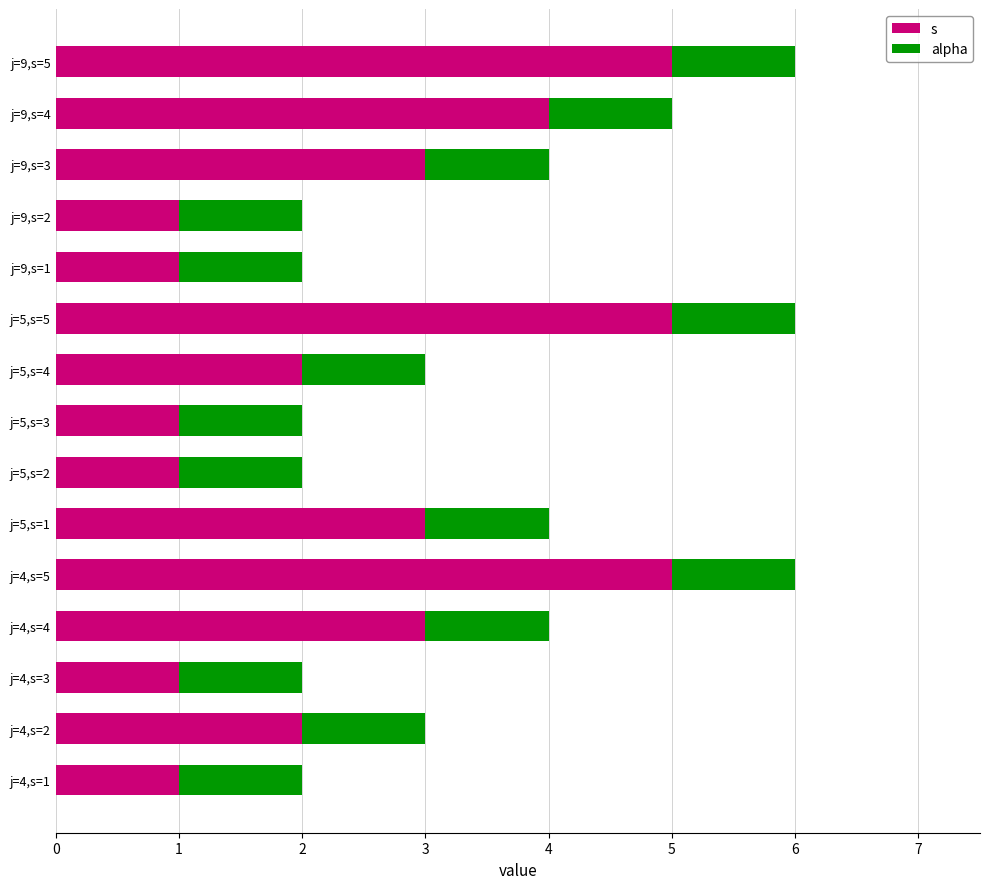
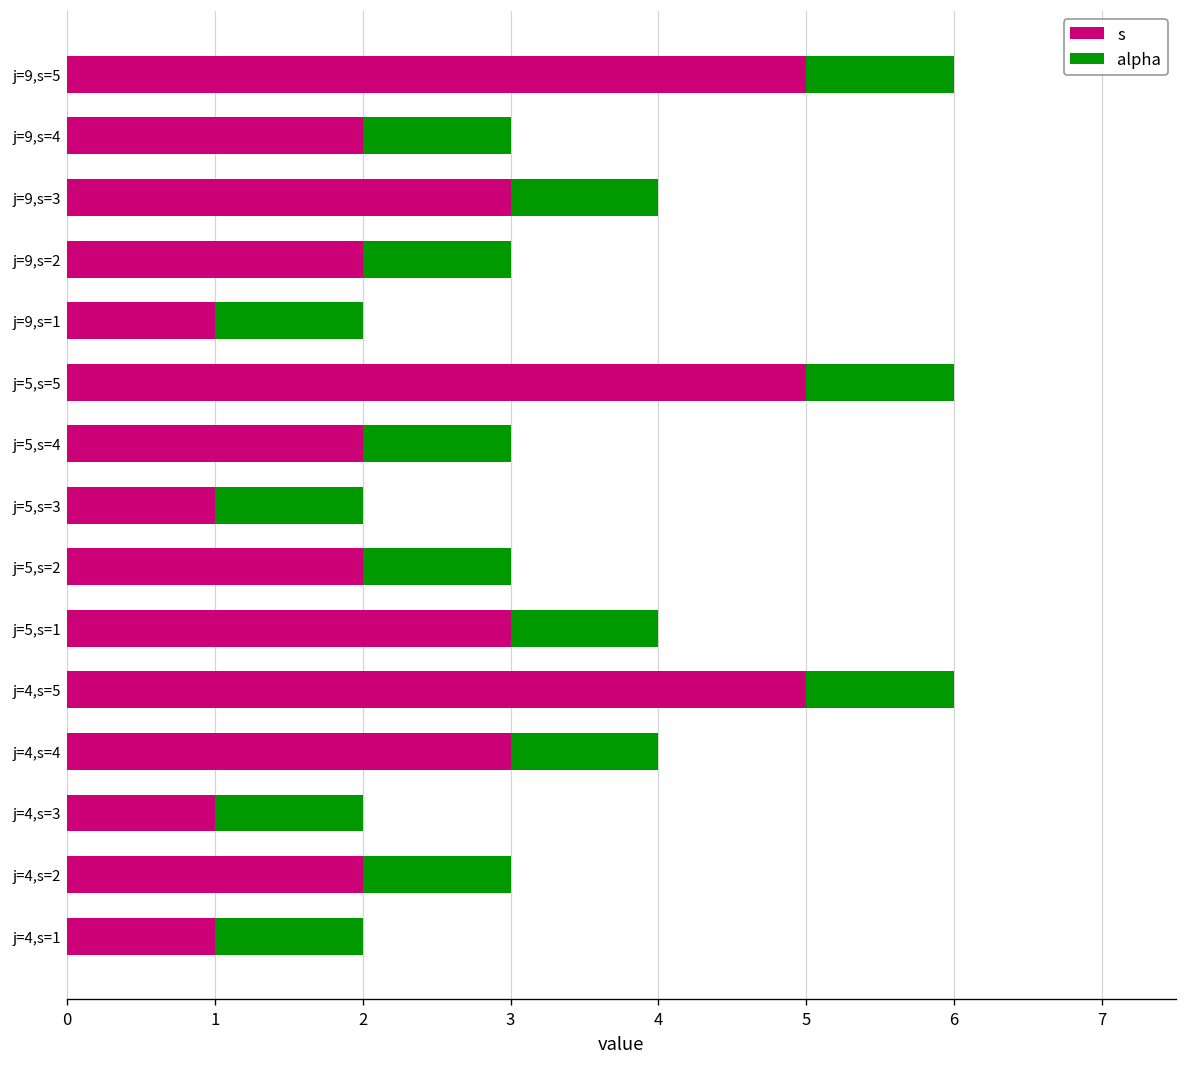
  {
    "s": {
      "j=9,s=5": 5,
-     "j=9,s=4": 4,
+     "j=9,s=4": 2,
      "j=9,s=3": 3,
-     "j=9,s=2": 1,
+     "j=9,s=2": 2,
      "j=9,s=1": 1,
      "j=5,s=5": 5,
      "j=5,s=4": 2,
      "j=5,s=3": 1,
-     "j=5,s=2": 1,
+     "j=5,s=2": 2,
      "j=5,s=1": 3,
      "j=4,s=5": 5,
      "j=4,s=4": 3,
      "j=4,s=3": 1,
      "j=4,s=2": 2,
      "j=4,s=1": 1
    },
    "alpha": {
      "j=9,s=5": 1,
      "j=9,s=4": 1,
      "j=9,s=3": 1,
      "j=9,s=2": 1,
      "j=9,s=1": 1,
      "j=5,s=5": 1,
      "j=5,s=4": 1,
      "j=5,s=3": 1,
      "j=5,s=2": 1,
      "j=5,s=1": 1,
      "j=4,s=5": 1,
      "j=4,s=4": 1,
      "j=4,s=3": 1,
      "j=4,s=2": 1,
      "j=4,s=1": 1
    }
  }
